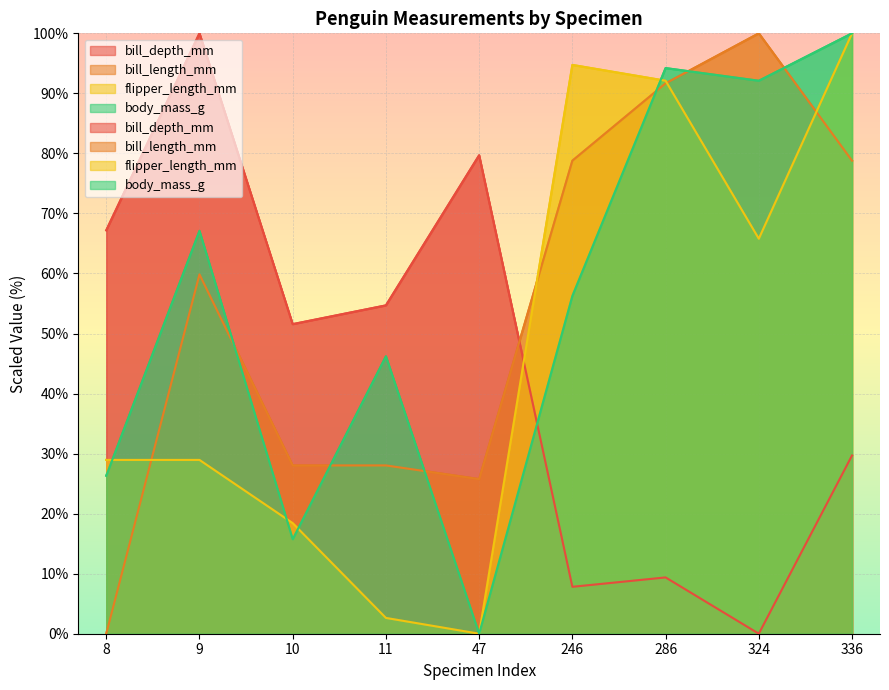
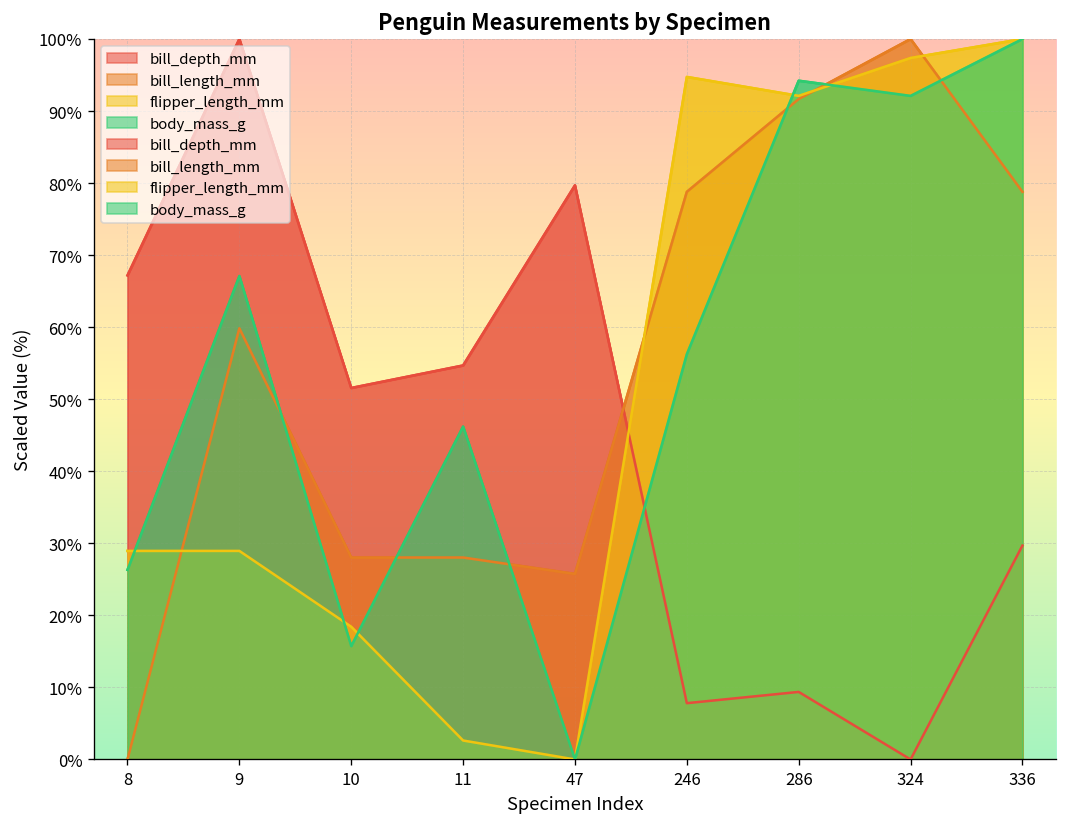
  {
    "flipper_length_mm": {
      "8": "29%",
      "9": "29%",
      "10": "18%",
      "11": "3%",
      "246": "95%",
      "286": "92%",
-     "324": "66%"
+     "324": "97%"
    },
    "body_mass_g": {
      "8": "26%",
      "9": "67%",
      "10": "16%",
      "11": "46%",
      "246": "56%",
      "286": "94%",
      "324": "92%"
    }
  }
